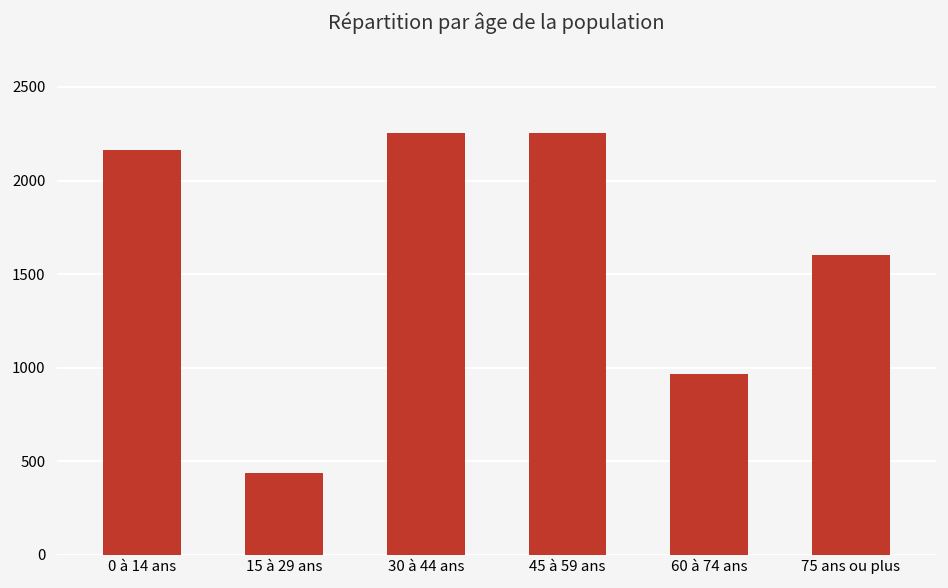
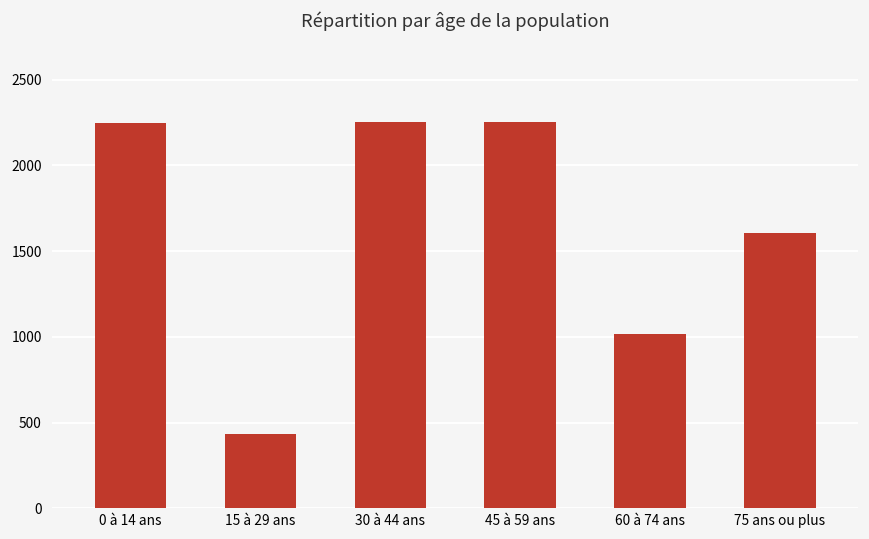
  {
-   "0 à 14 ans": 2160,
+   "0 à 14 ans": 2250,
    "15 à 29 ans": 430,
    "30 à 44 ans": 2250,
    "45 à 59 ans": 2250,
-   "60 à 74 ans": 960,
+   "60 à 74 ans": 1020,
    "75 ans ou plus": 1600
  }
